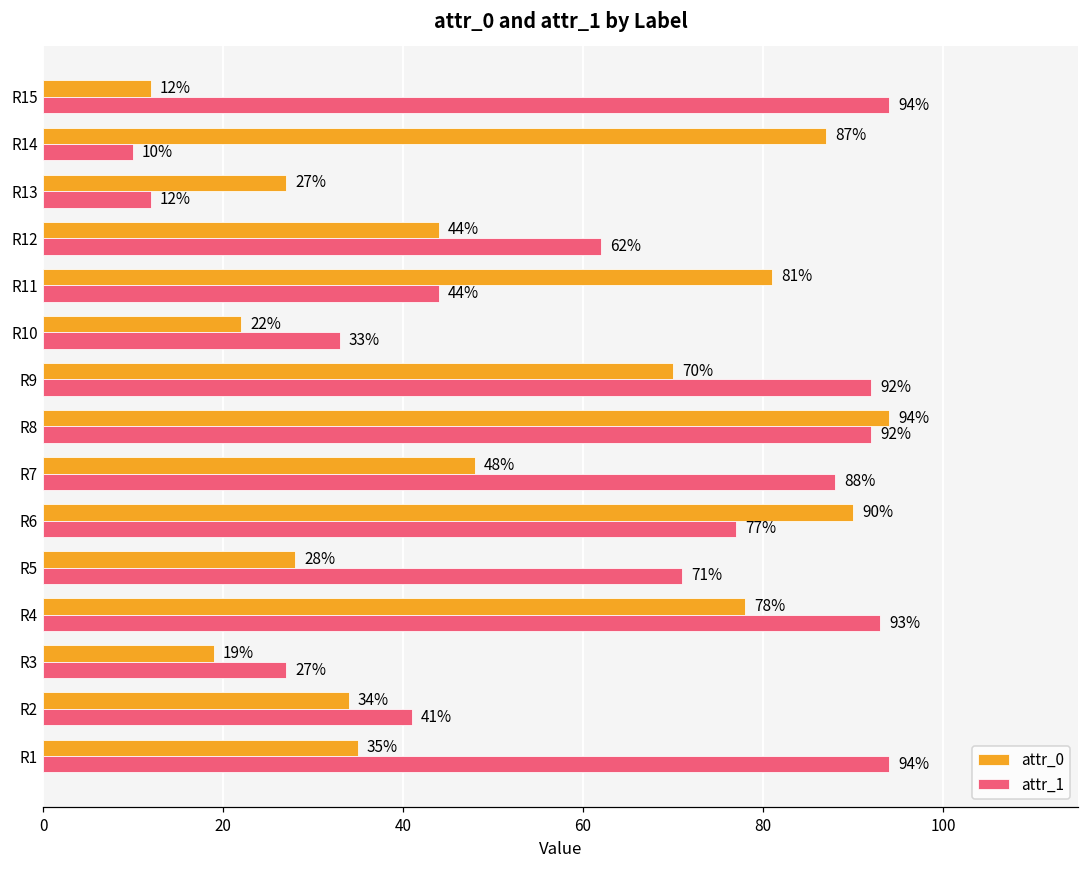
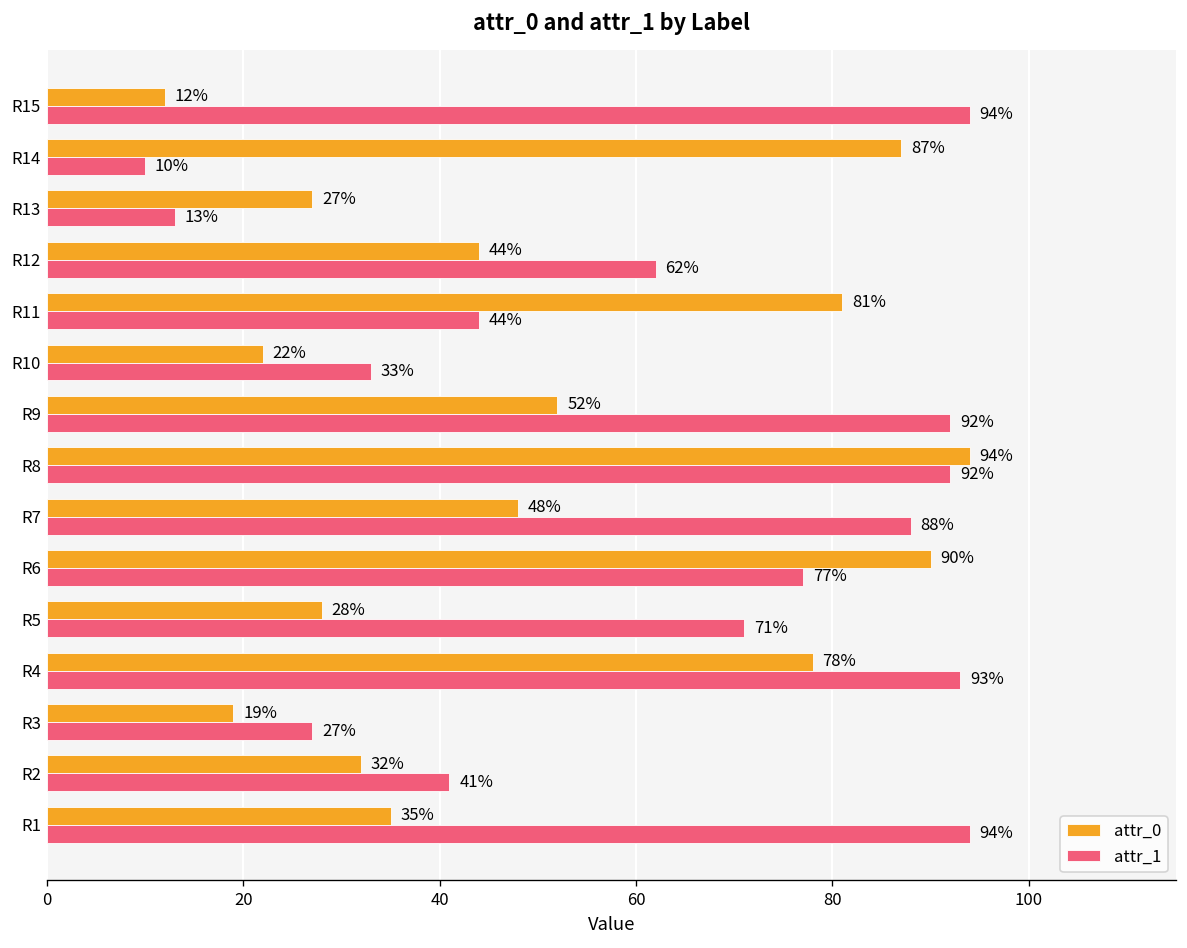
  {
    "attr_0": {
      "R15": "12%",
      "R14": "87%",
      "R13": "27%",
      "R12": "44%",
      "R11": "81%",
      "R10": "22%",
-     "R9": "70%",
+     "R9": "52%",
      "R8": "94%",
      "R7": "48%",
      "R6": "90%",
      "R5": "28%",
      "R4": "78%",
      "R3": "19%",
-     "R2": "34%",
+     "R2": "32%",
      "R1": "35%"
    },
    "attr_1": {
      "R15": "94%",
      "R14": "10%",
-     "R13": "12%",
+     "R13": "13%",
      "R12": "62%",
      "R11": "44%",
      "R10": "33%",
      "R9": "92%",
      "R8": "92%",
      "R7": "88%",
      "R6": "77%",
      "R5": "71%",
      "R4": "93%",
      "R3": "27%",
      "R2": "41%",
      "R1": "94%"
    }
  }
